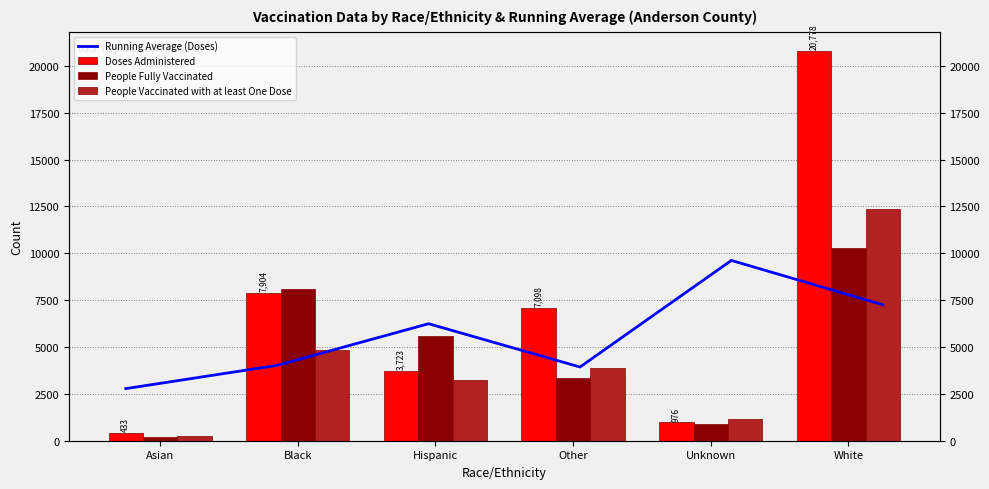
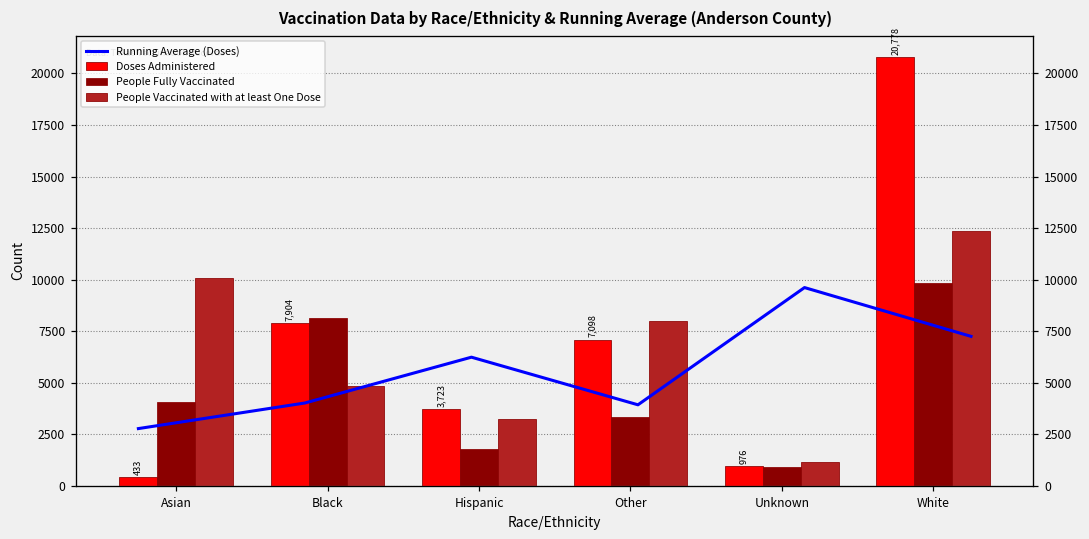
  {
    "Doses Administered": {
      "Asian": "433",
      "Black": "7,904",
      "Hispanic": "3,723",
      "Other": "7,098",
      "Unknown": "976",
      "White": "20,778"
    },
    "People Fully Vaccinated": {
-     "Asian": "200",
+     "Asian": "4100",
      "Black": "8100",
-     "Hispanic": "5600",
+     "Hispanic": "1800",
      "Other": "3400",
      "Unknown": "900",
-     "White": "10300"
+     "White": "9800"
    },
    "People Vaccinated with at least One Dose": {
-     "Asian": "200",
+     "Asian": "10100",
      "Black": "4800",
      "Hispanic": "3200",
-     "Other": "3900",
+     "Other": "8000",
      "Unknown": "1100",
      "White": "12300"
    }
  }
